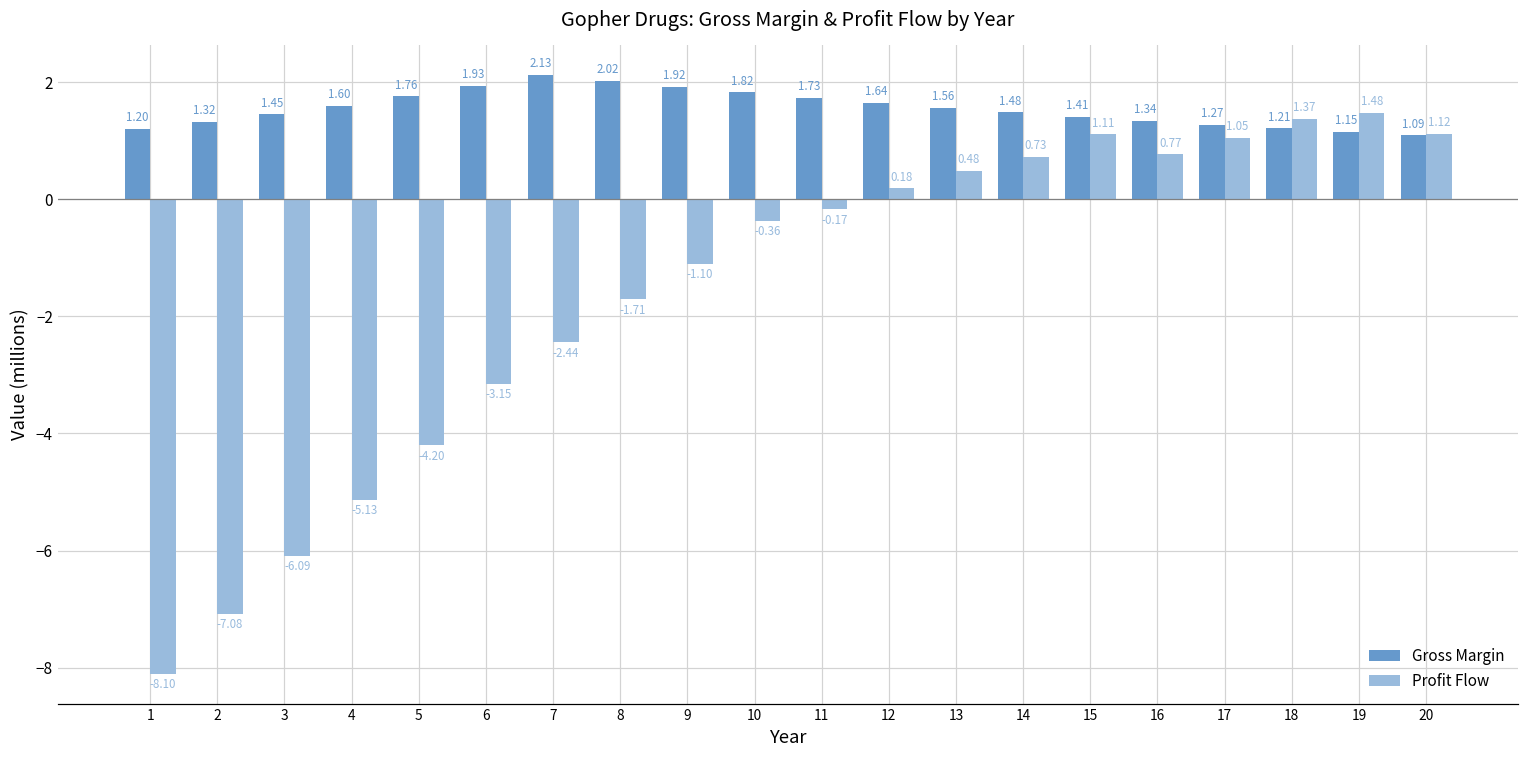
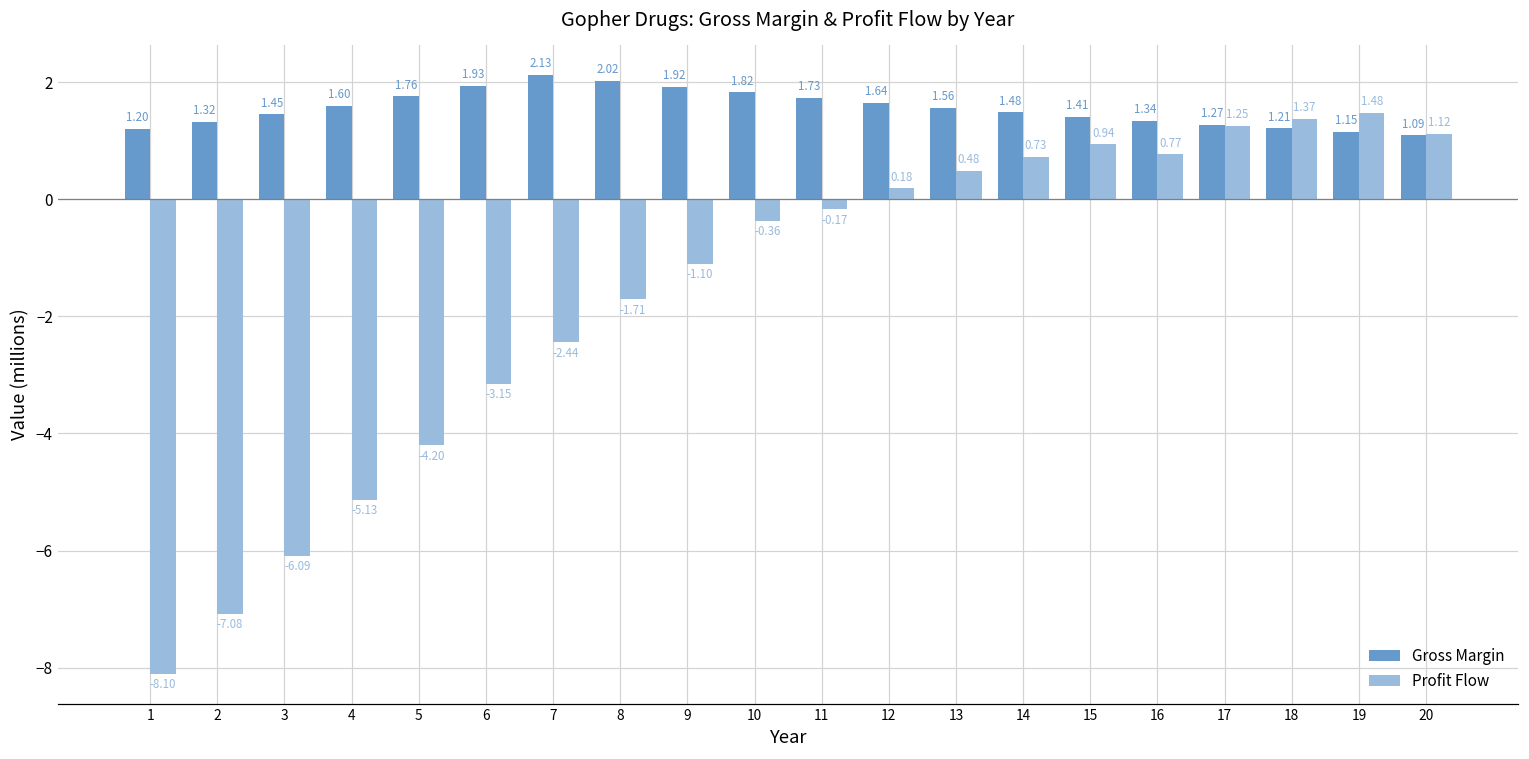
  {
    "Gross Margin": {
      "1": 1.20,
      "2": 1.32,
      "3": 1.45,
      "4": 1.60,
      "5": 1.76,
      "6": 1.93,
      "7": 2.13,
      "8": 2.02,
      "9": 1.92,
      "10": 1.82,
      "11": 1.73,
      "12": 1.64,
      "13": 1.56,
      "14": 1.48,
      "15": 1.41,
      "16": 1.34,
      "17": 1.27,
      "18": 1.21,
      "19": 1.15,
      "20": 1.09
    },
    "Profit Flow": {
      "1": -8.10,
      "2": -7.08,
      "3": -6.09,
      "4": -5.13,
      "5": -4.20,
      "6": -3.15,
      "7": -2.44,
      "8": -1.71,
      "9": -1.10,
      "10": -0.36,
      "11": -0.17,
      "12": 0.18,
      "13": 0.48,
      "14": 0.73,
-     "15": 1.11,
+     "15": 0.94,
      "16": 0.77,
-     "17": 1.05,
+     "17": 1.25,
      "18": 1.37,
      "19": 1.48,
      "20": 1.12
    }
  }
